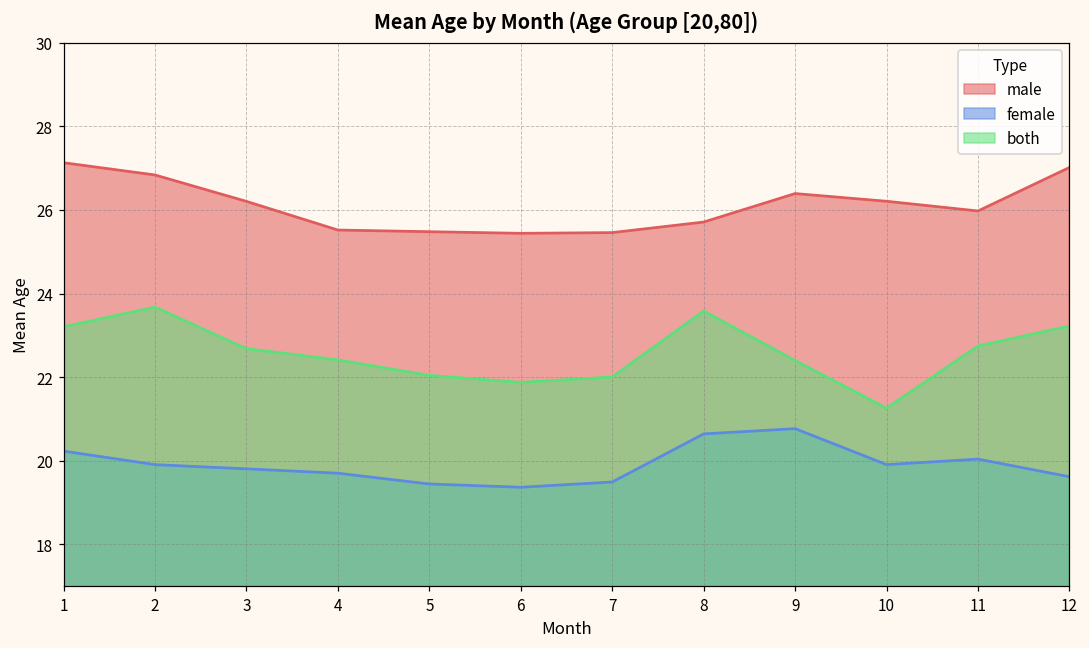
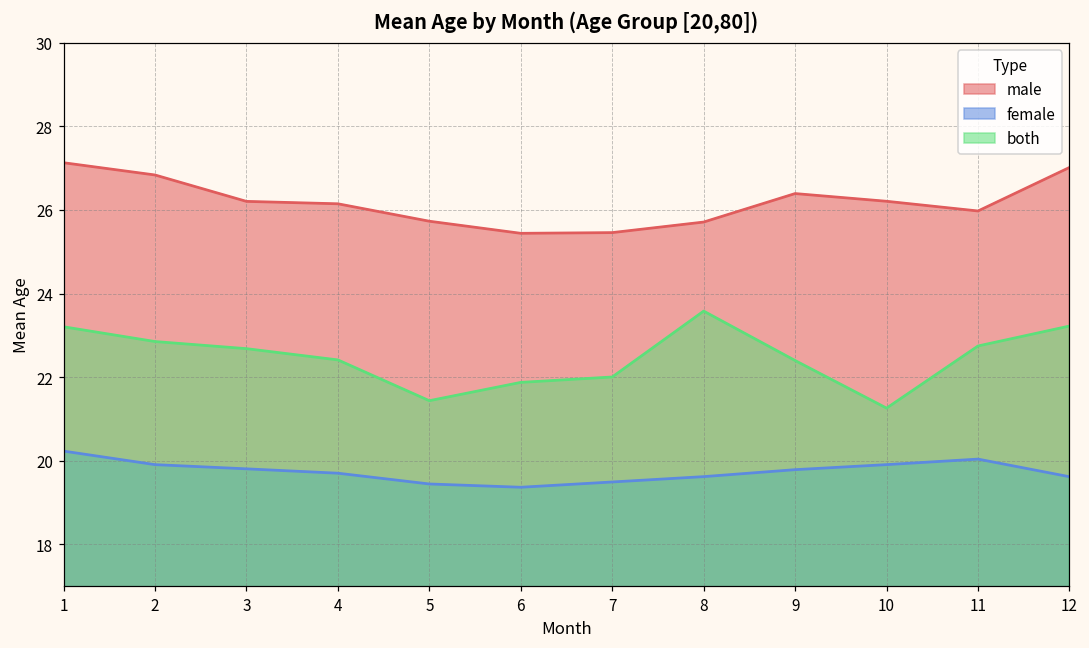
  {
    "male": {
      "1": 27.1,
      "2": 26.8,
      "3": 26.2,
-     "4": 25.5,
-     "5": 25.5,
+     "4": 26.1,
+     "5": 25.7,
      "6": 25.4,
      "7": 25.5,
      "8": 25.7,
      "9": 26.4,
      "10": 26.2,
      "11": 26.0,
      "12": 27.0
    },
    "female": {
      "1": 20.2,
      "2": 19.9,
      "3": 19.8,
      "4": 19.7,
      "5": 19.4,
      "6": 19.4,
      "7": 19.5,
-     "8": 20.6,
-     "9": 20.8,
+     "8": 19.6,
+     "9": 19.8,
      "10": 19.9,
      "11": 20.0,
      "12": 19.6
    },
    "both": {
      "1": 23.2,
-     "2": 23.7,
+     "2": 22.9,
      "3": 22.7,
      "4": 22.4,
-     "5": 22.0,
+     "5": 21.4,
      "6": 21.9,
      "7": 22.0,
      "8": 23.6,
      "9": 22.4,
      "10": 21.3,
      "11": 22.7,
      "12": 23.2
    }
  }
